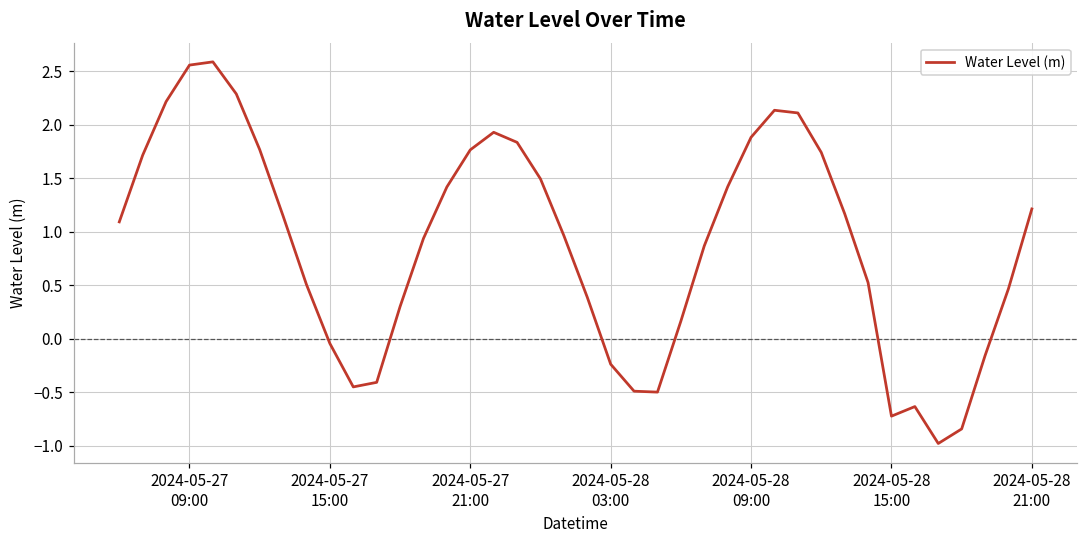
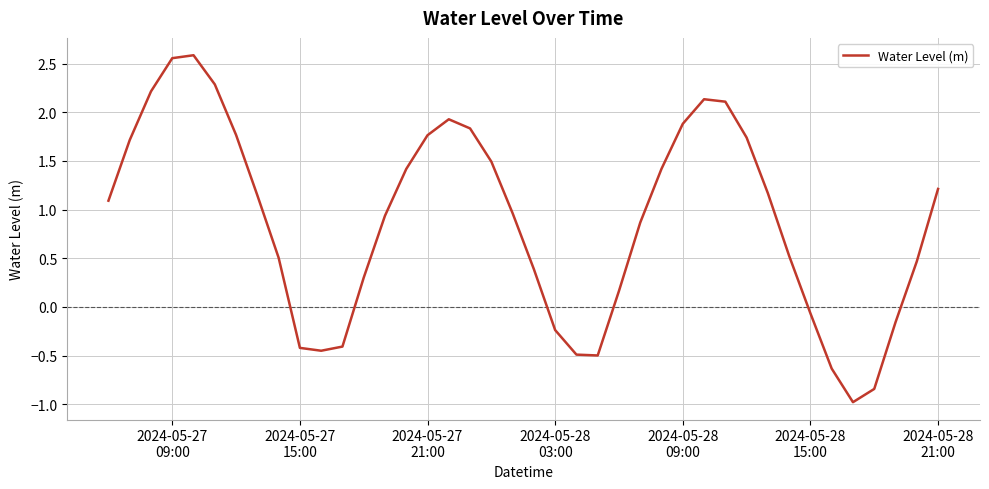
  {
    "2024-05-27 09:00": 2.6,
-   "2024-05-27 15:00": 0.0,
+   "2024-05-27 15:00": -0.4,
    "2024-05-27 21:00": 1.8,
    "2024-05-28 03:00": -0.2,
    "2024-05-28 09:00": 1.9,
-   "2024-05-28 15:00": -0.7,
+   "2024-05-28 15:00": -0.1,
    "2024-05-28 21:00": 1.2
  }
